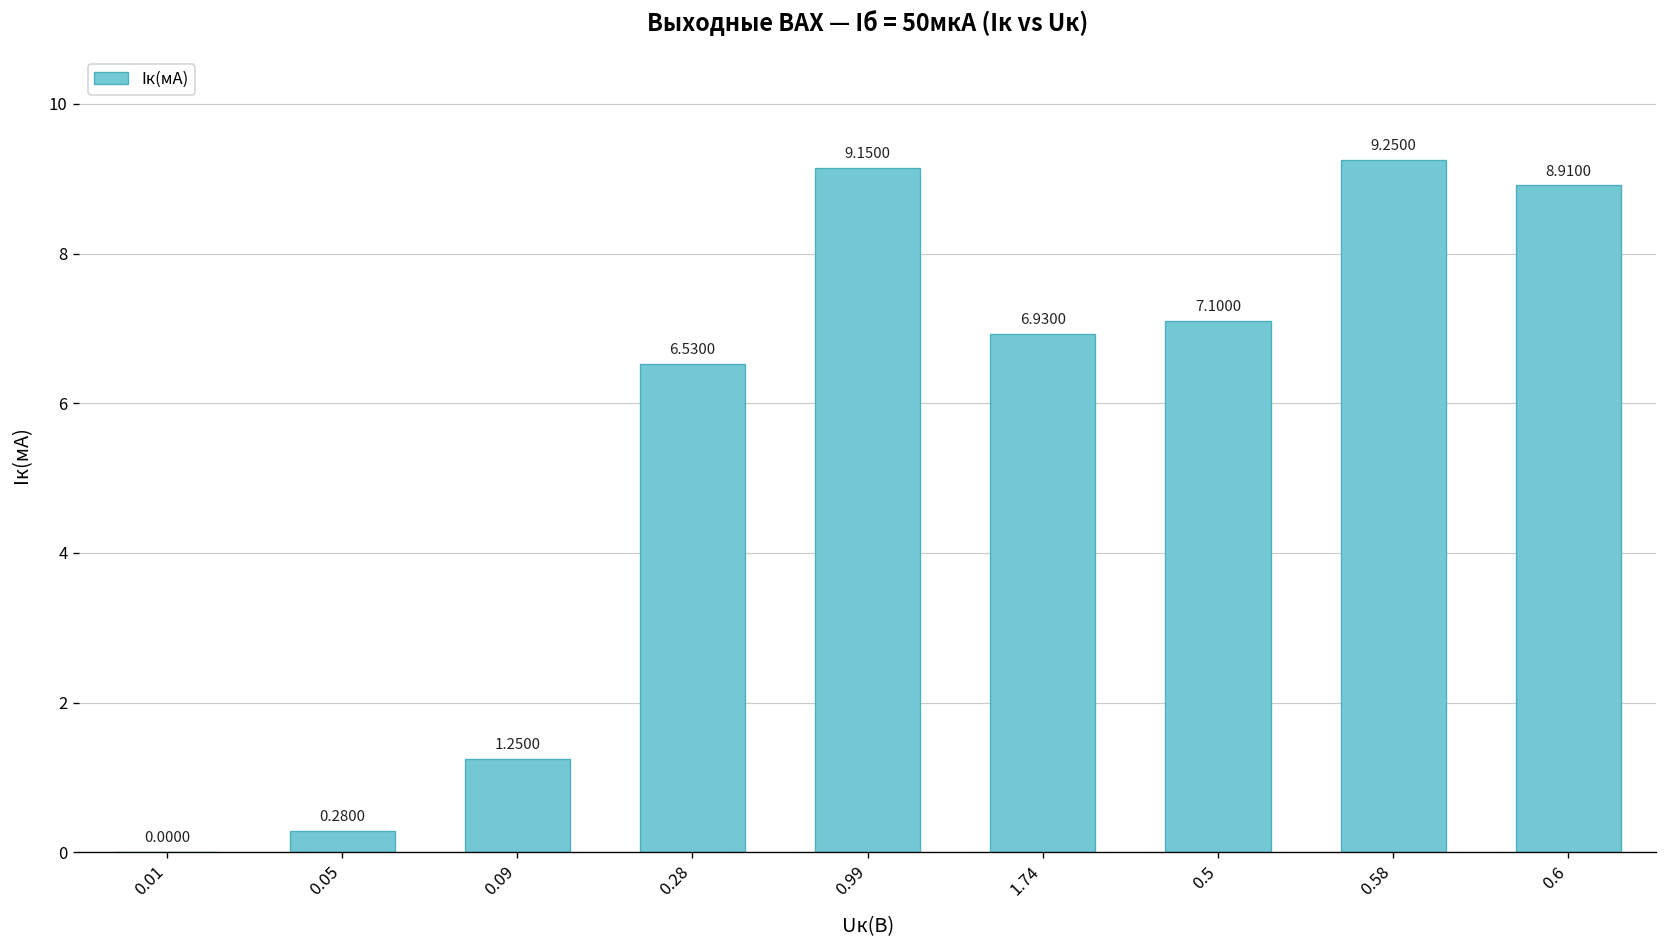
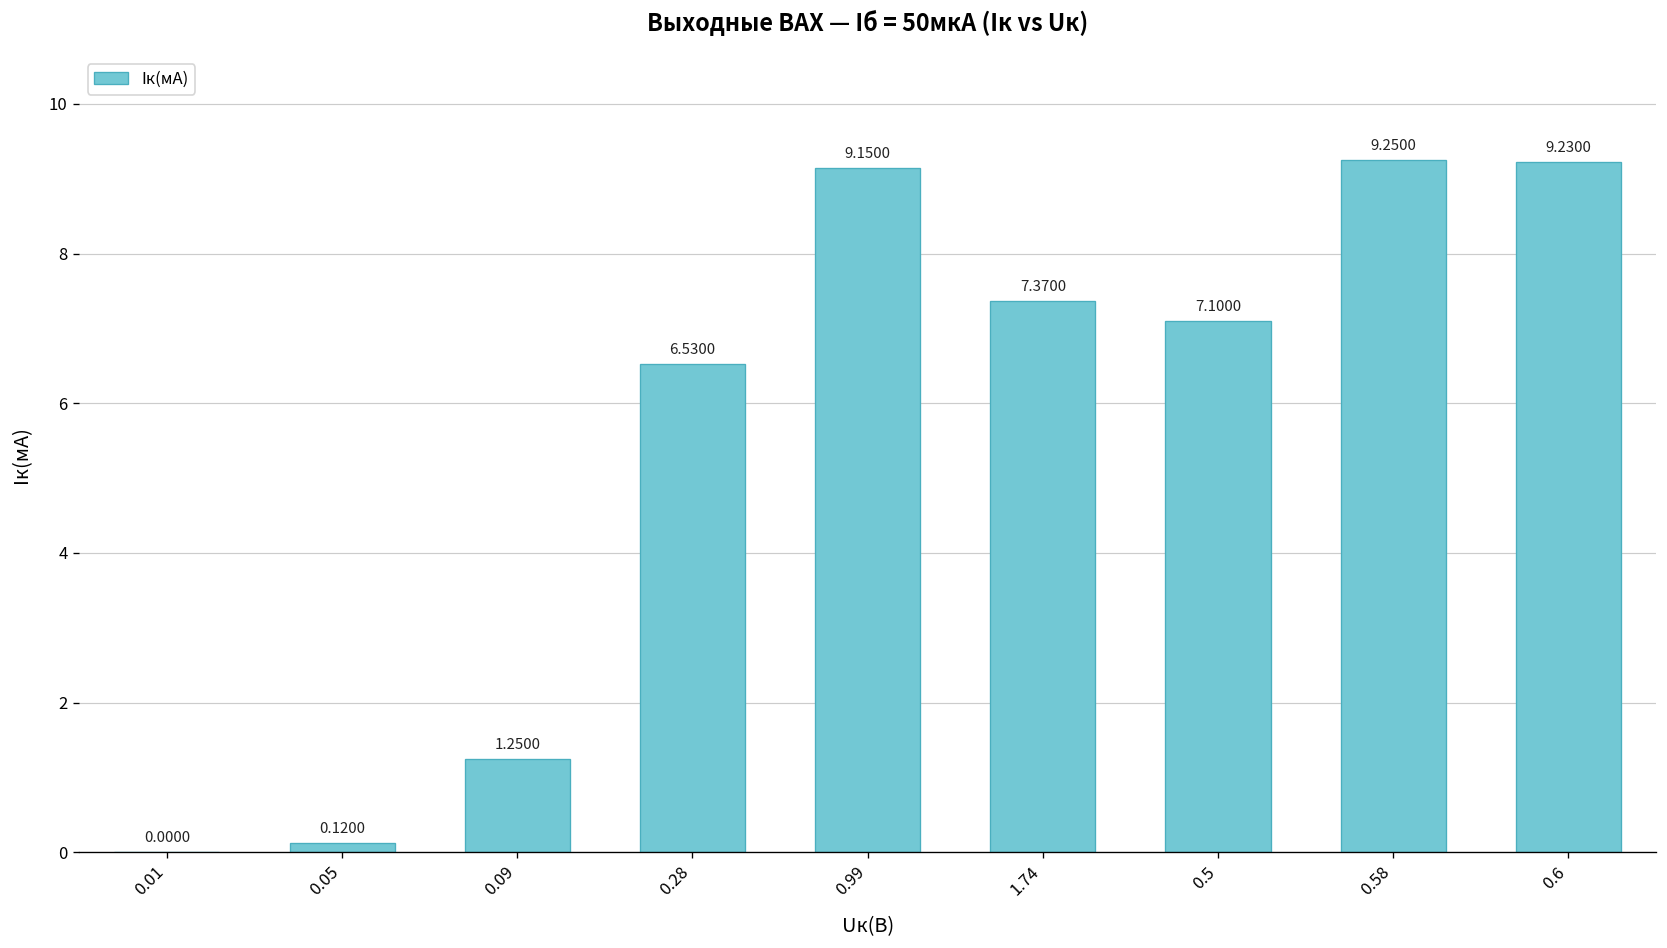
  {
    "0.01": 0.0000,
-   "0.05": 0.2800,
+   "0.05": 0.1200,
    "0.09": 1.2500,
    "0.28": 6.5300,
    "0.99": 9.1500,
-   "1.74": 6.9300,
+   "1.74": 7.3700,
    "0.5": 7.1000,
    "0.58": 9.2500,
-   "0.6": 8.9100
+   "0.6": 9.2300
  }
